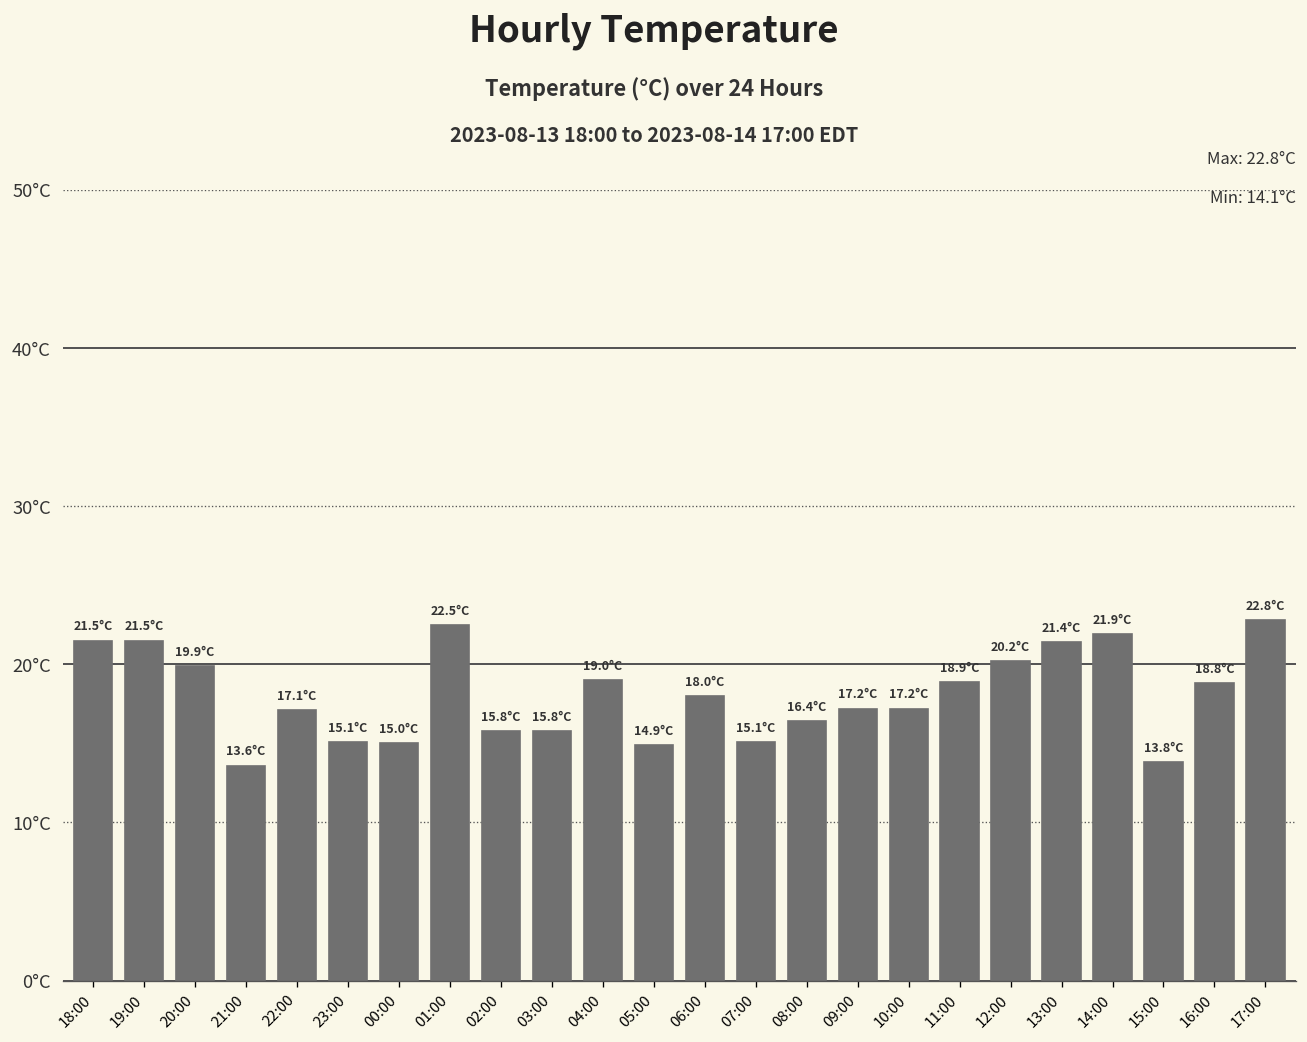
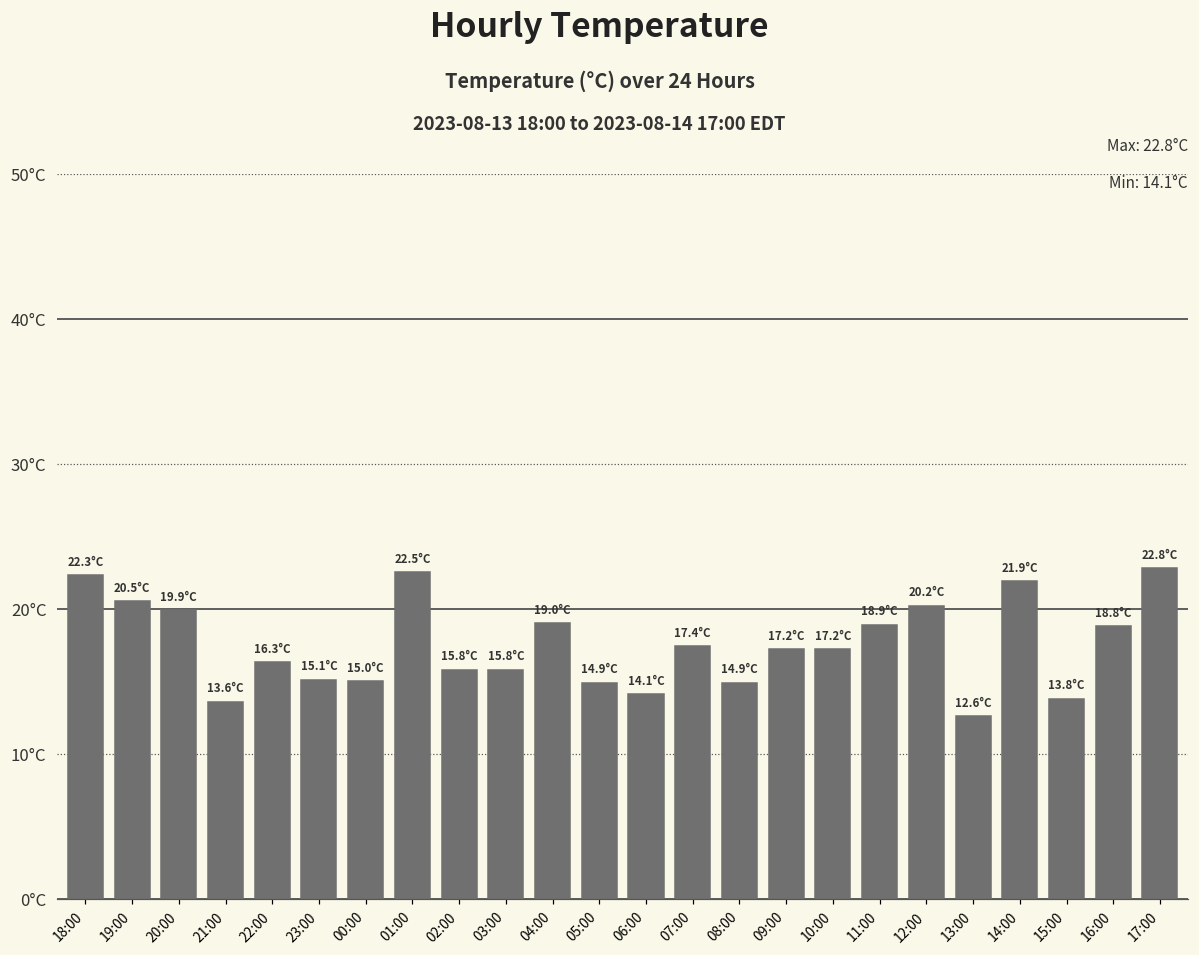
  {
-   "18:00": "21.5°C",
-   "19:00": "21.5°C",
+   "18:00": "22.3°C",
+   "19:00": "20.5°C",
    "20:00": "19.9°C",
    "21:00": "13.6°C",
-   "22:00": "17.1°C",
+   "22:00": "16.3°C",
    "23:00": "15.1°C",
    "00:00": "15.0°C",
    "01:00": "22.5°C",
    "02:00": "15.8°C",
    "03:00": "15.8°C",
    "04:00": "19.0°C",
    "05:00": "14.9°C",
-   "06:00": "18.0°C",
-   "07:00": "15.1°C",
-   "08:00": "16.4°C",
+   "06:00": "14.1°C",
+   "07:00": "17.4°C",
+   "08:00": "14.9°C",
    "09:00": "17.2°C",
    "10:00": "17.2°C",
    "11:00": "18.9°C",
    "12:00": "20.2°C",
-   "13:00": "21.4°C",
+   "13:00": "12.6°C",
    "14:00": "21.9°C",
    "15:00": "13.8°C",
    "16:00": "18.8°C",
    "17:00": "22.8°C"
  }
